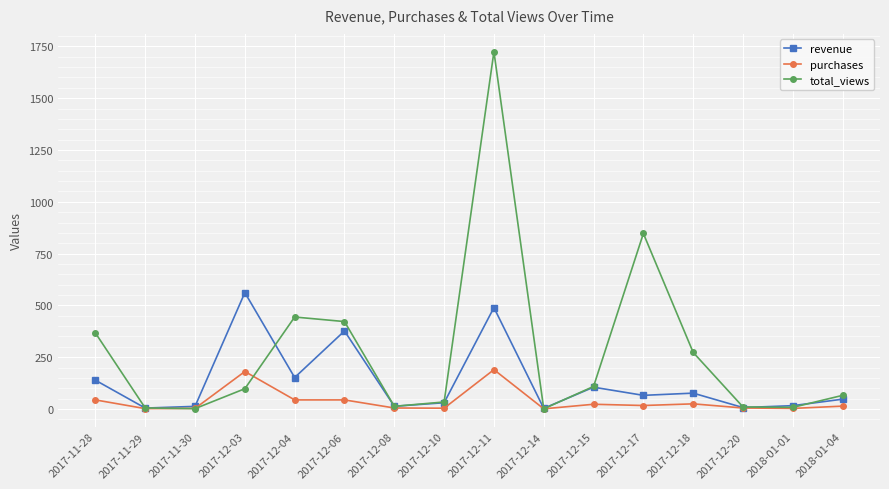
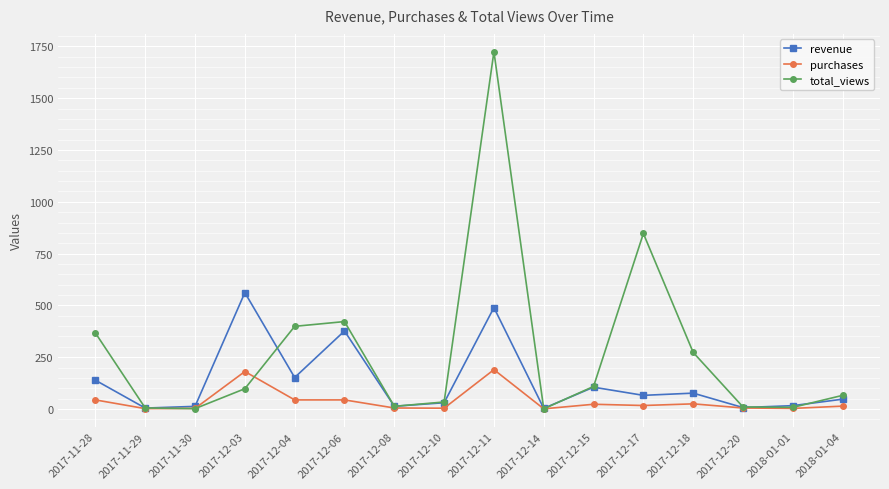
  {
    "revenue": {
      "2017-11-28": 140,
      "2017-12-03": 560,
      "2017-12-04": 150,
      "2017-12-06": 380,
      "2017-12-11": 490,
      "2017-12-17": 70,
      "2017-12-18": 80,
      "2018-01-04": 50
    },
    "purchases": {
      "2017-11-28": 40,
      "2017-12-03": 180,
      "2017-12-04": 40,
      "2017-12-06": 40,
      "2017-12-10": 0,
      "2017-12-11": 190,
      "2017-12-15": 20,
      "2017-12-17": 20,
      "2017-12-18": 30,
      "2018-01-04": 10
    },
    "total_views": {
      "2017-11-28": 370,
      "2017-12-03": 100,
-     "2017-12-04": 440,
+     "2017-12-04": 400,
      "2017-12-06": 420,
      "2017-12-11": 1720,
      "2017-12-17": 850,
      "2017-12-18": 270,
      "2018-01-04": 70
    }
  }
